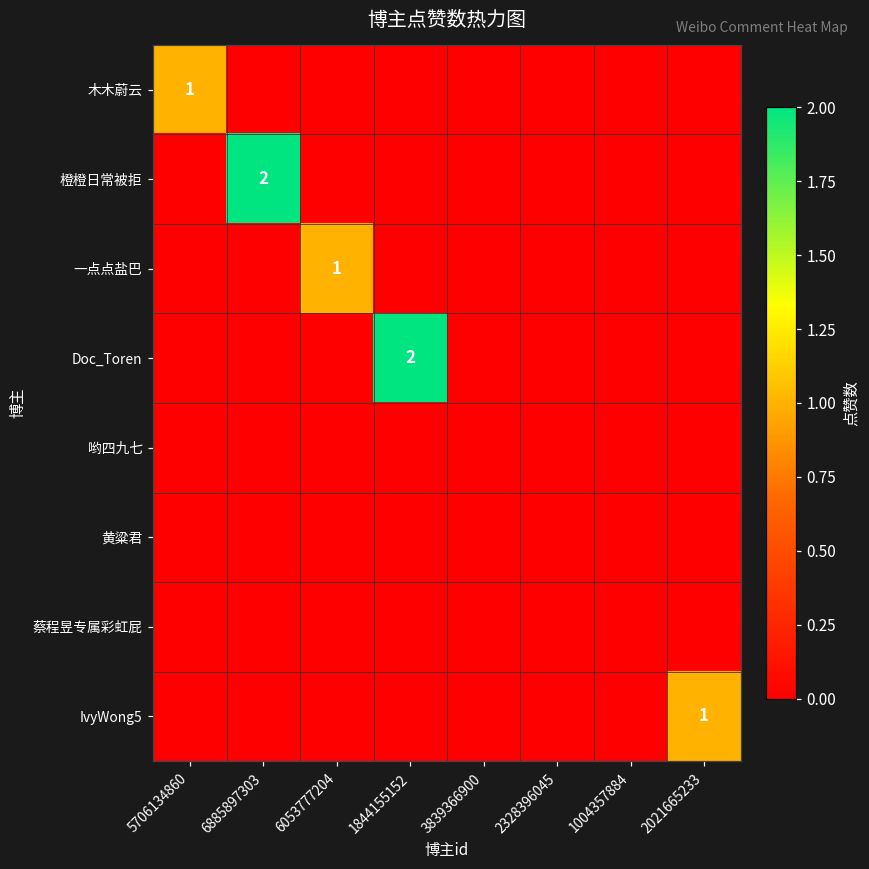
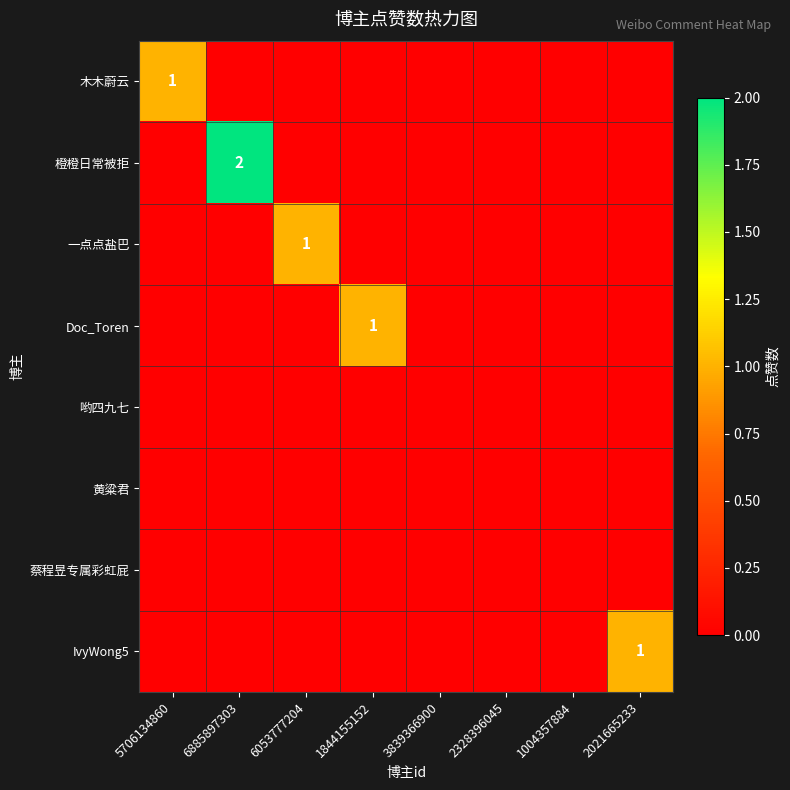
  {
    "木木蔚云": {
      "5706134860": 1
    },
    "橙橙日常被拒": {
      "6885897303": 2
    },
    "一点点盐巴": {
      "6053777204": 1
    },
    "Doc_Toren": {
-     "1844155152": 2
+     "1844155152": 1
    },
    "IvyWong5": {
      "2021665233": 1
    }
  }
